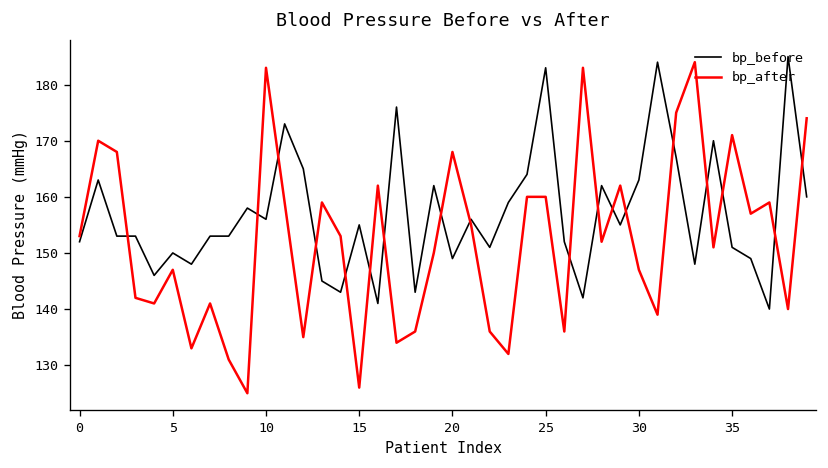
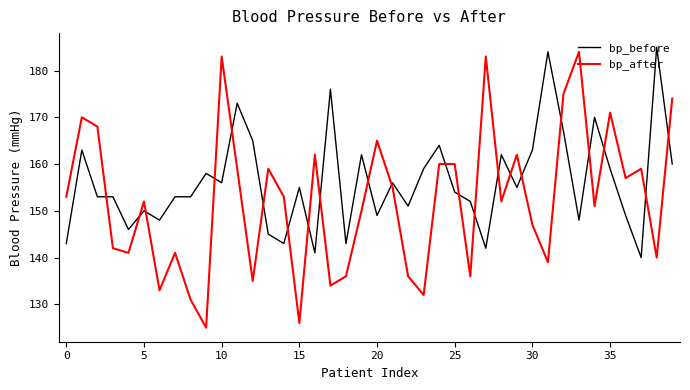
  {
    "bp_before": {
-     "0": 152,
+     "0": 143,
      "5": 150,
      "10": 156,
      "15": 155,
      "20": 149,
-     "25": 183,
+     "25": 154,
      "30": 163,
-     "35": 151
+     "35": 159
    },
    "bp_after": {
      "0": 153,
-     "5": 147,
+     "5": 152,
      "10": 183,
      "15": 126,
-     "20": 168,
+     "20": 165,
      "25": 160,
      "30": 147,
      "35": 171
    }
  }
